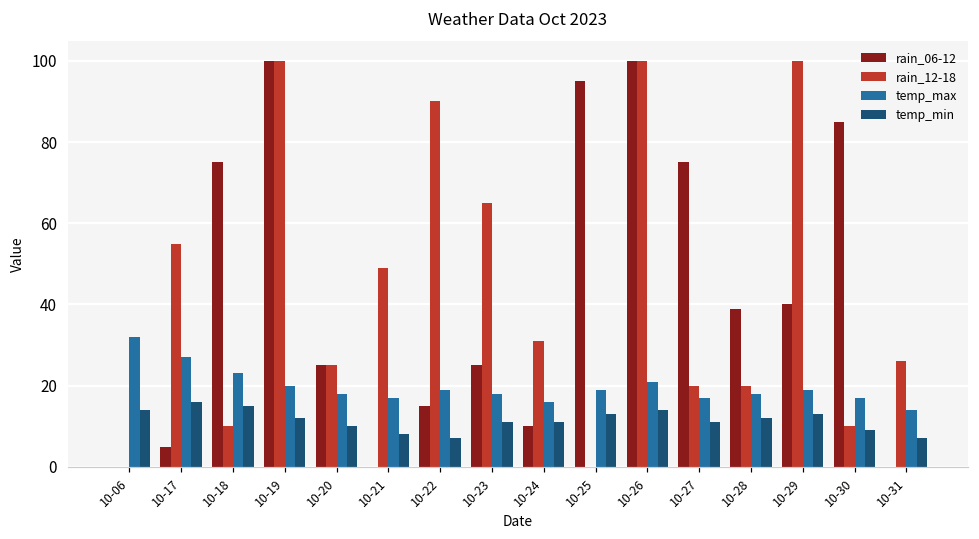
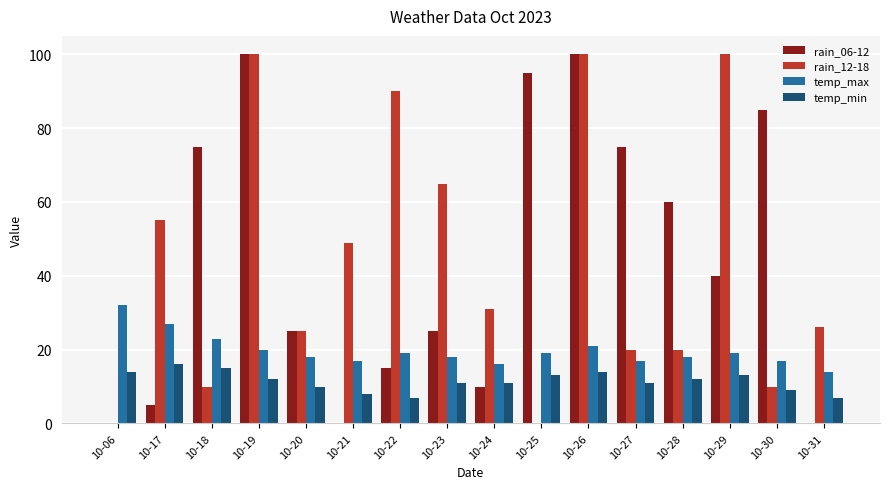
  {
    "rain_06-12": {
      "10-06": 0,
      "10-17": 5,
      "10-18": 75,
      "10-19": 100,
      "10-20": 25,
      "10-21": 0,
      "10-22": 15,
      "10-23": 25,
      "10-24": 10,
      "10-25": 95,
      "10-26": 100,
      "10-27": 75,
-     "10-28": 39,
+     "10-28": 60,
      "10-29": 40,
      "10-30": 85,
      "10-31": 0
    },
    "rain_12-18": {
      "10-06": 0,
      "10-17": 55,
      "10-18": 10,
      "10-19": 100,
      "10-20": 25,
      "10-21": 49,
      "10-22": 90,
      "10-23": 65,
      "10-24": 31,
      "10-25": 0,
      "10-26": 100,
      "10-27": 20,
      "10-28": 20,
      "10-29": 100,
      "10-30": 10,
      "10-31": 26
    }
  }
